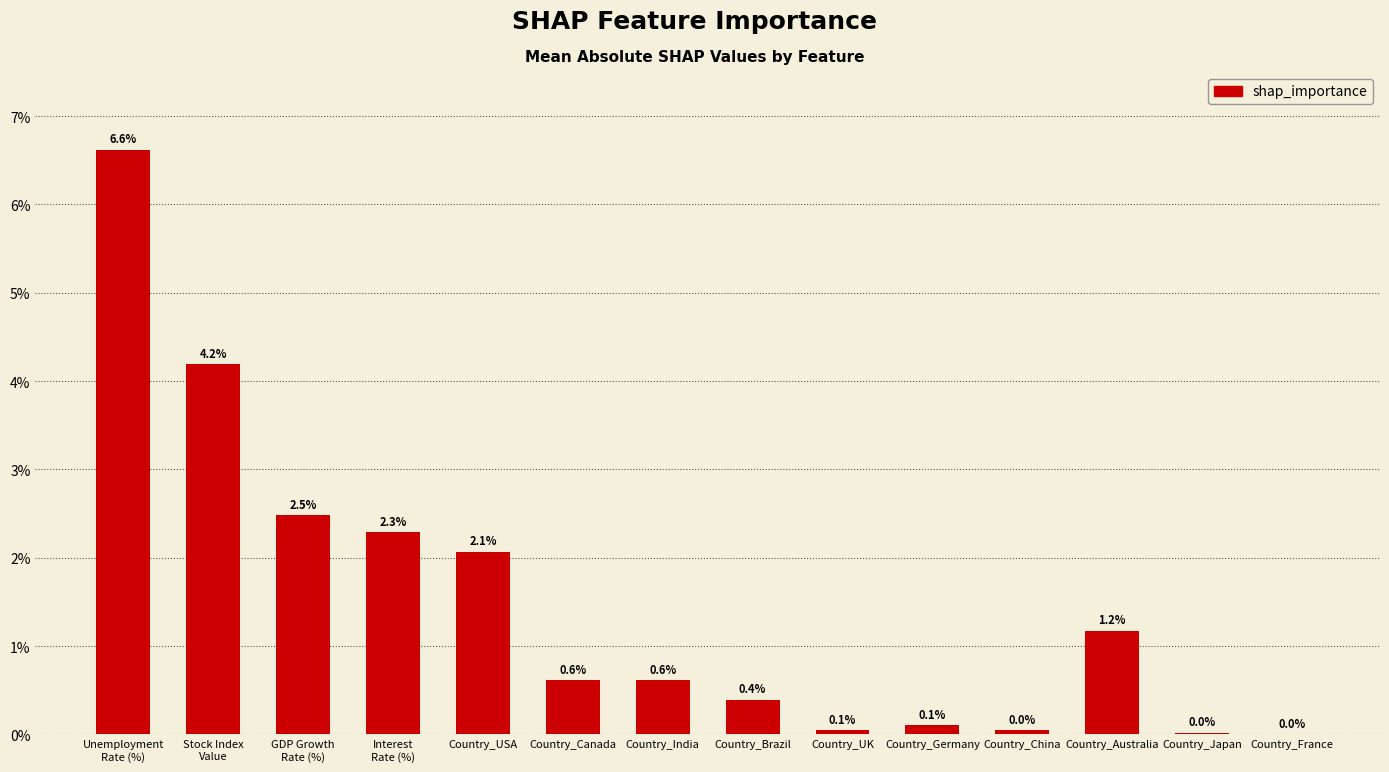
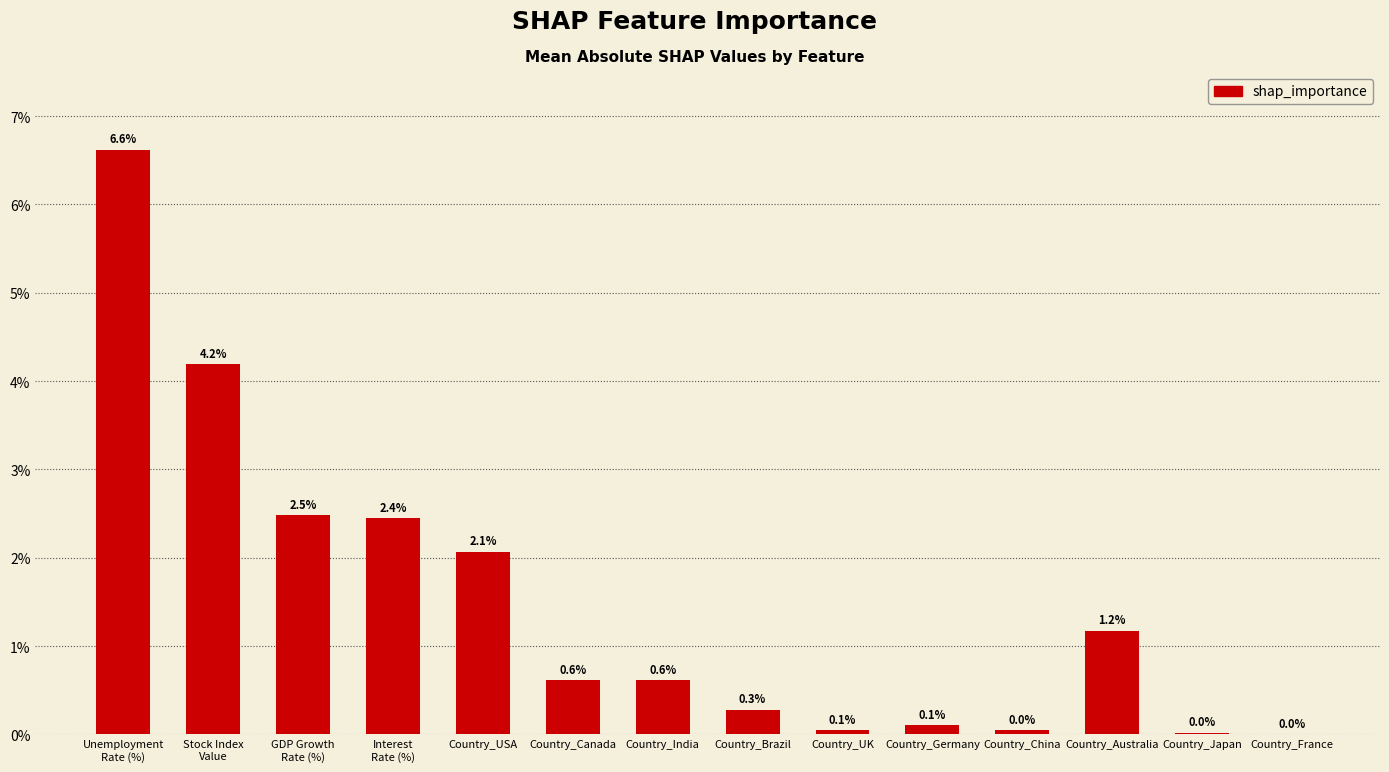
  {
    "Unemployment Rate (%)": "6.6%",
    "Stock Index Value": "4.2%",
    "GDP Growth Rate (%)": "2.5%",
-   "Interest Rate (%)": "2.3%",
+   "Interest Rate (%)": "2.4%",
    "Country_USA": "2.1%",
    "Country_Canada": "0.6%",
    "Country_India": "0.6%",
-   "Country_Brazil": "0.4%",
+   "Country_Brazil": "0.3%",
    "Country_UK": "0.1%",
    "Country_Germany": "0.1%",
    "Country_China": "0.0%",
    "Country_Australia": "1.2%",
    "Country_Japan": "0.0%",
    "Country_France": "0.0%"
  }
